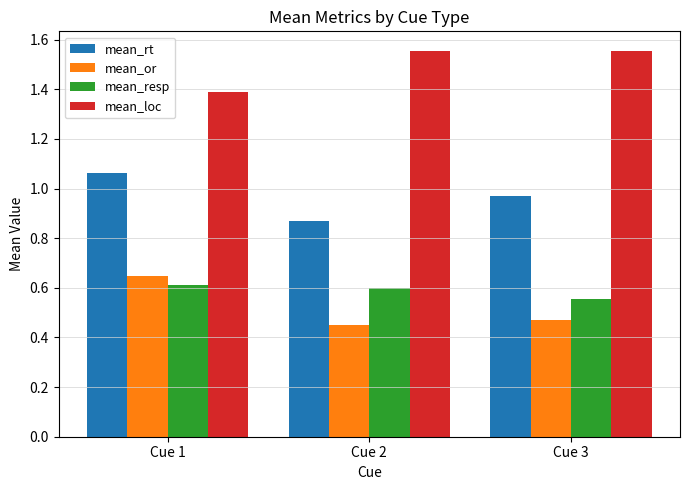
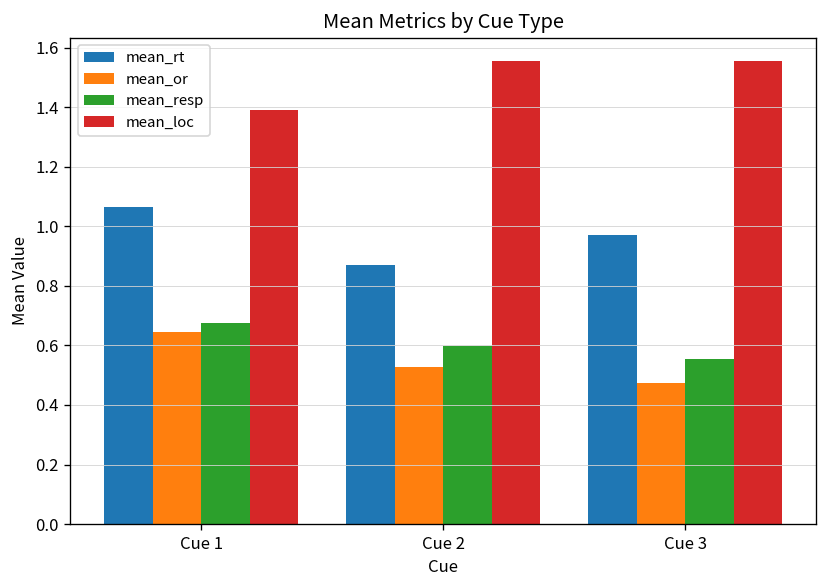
  {
    "mean_rt": {
      "Cue 1": 1.06,
      "Cue 2": 0.87,
      "Cue 3": 0.97
    },
    "mean_or": {
      "Cue 1": 0.65,
-     "Cue 2": 0.45,
+     "Cue 2": 0.53,
      "Cue 3": 0.47
    },
    "mean_resp": {
-     "Cue 1": 0.61,
+     "Cue 1": 0.67,
      "Cue 2": 0.60,
      "Cue 3": 0.56
    },
    "mean_loc": {
      "Cue 1": 1.39,
      "Cue 2": 1.56,
      "Cue 3": 1.56
    }
  }
